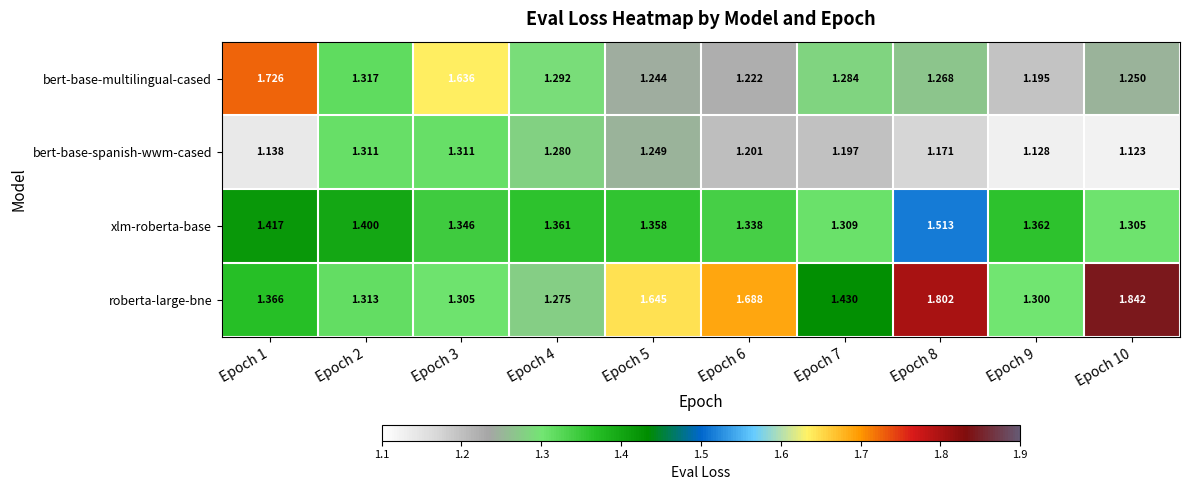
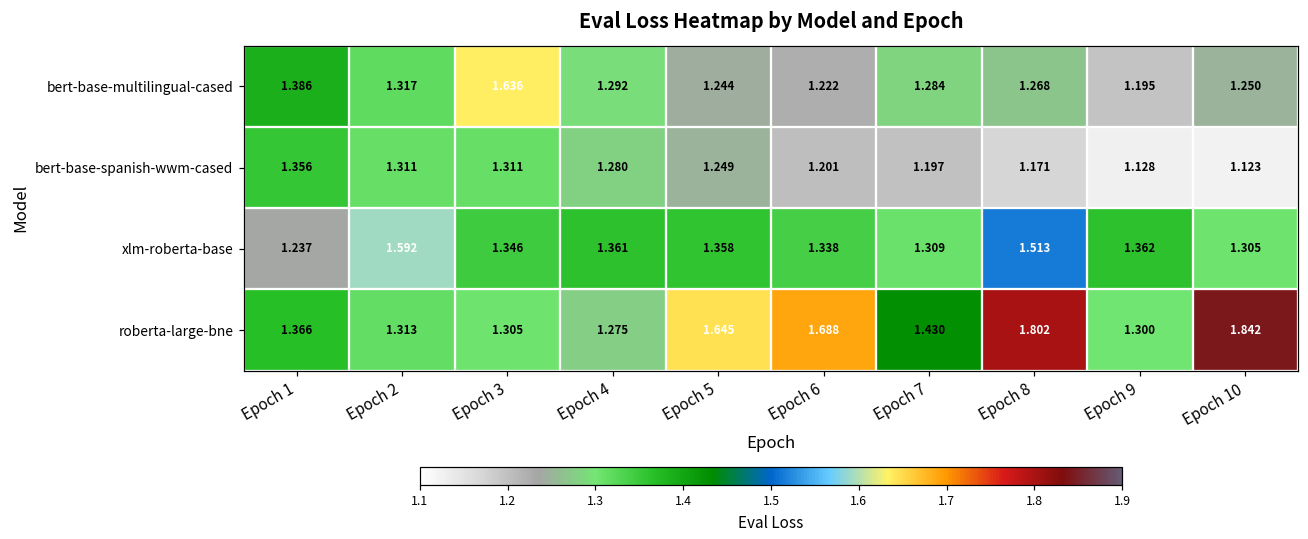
  {
    "bert-base-multilingual-cased": {
-     "Epoch 1": 1.726,
+     "Epoch 1": 1.386,
      "Epoch 2": 1.317,
      "Epoch 3": 1.636,
      "Epoch 4": 1.292,
      "Epoch 5": 1.244,
      "Epoch 6": 1.222,
      "Epoch 7": 1.284,
      "Epoch 8": 1.268,
      "Epoch 9": 1.195,
      "Epoch 10": 1.250
    },
    "bert-base-spanish-wwm-cased": {
-     "Epoch 1": 1.138,
+     "Epoch 1": 1.356,
      "Epoch 2": 1.311,
      "Epoch 3": 1.311,
      "Epoch 4": 1.280,
      "Epoch 5": 1.249,
      "Epoch 6": 1.201,
      "Epoch 7": 1.197,
      "Epoch 8": 1.171,
      "Epoch 9": 1.128,
      "Epoch 10": 1.123
    },
    "xlm-roberta-base": {
-     "Epoch 1": 1.417,
-     "Epoch 2": 1.400,
+     "Epoch 1": 1.237,
+     "Epoch 2": 1.592,
      "Epoch 3": 1.346,
      "Epoch 4": 1.361,
      "Epoch 5": 1.358,
      "Epoch 6": 1.338,
      "Epoch 7": 1.309,
      "Epoch 8": 1.513,
      "Epoch 9": 1.362,
      "Epoch 10": 1.305
    },
    "roberta-large-bne": {
      "Epoch 1": 1.366,
      "Epoch 2": 1.313,
      "Epoch 3": 1.305,
      "Epoch 4": 1.275,
      "Epoch 5": 1.645,
      "Epoch 6": 1.688,
      "Epoch 7": 1.430,
      "Epoch 8": 1.802,
      "Epoch 9": 1.300,
      "Epoch 10": 1.842
    }
  }
